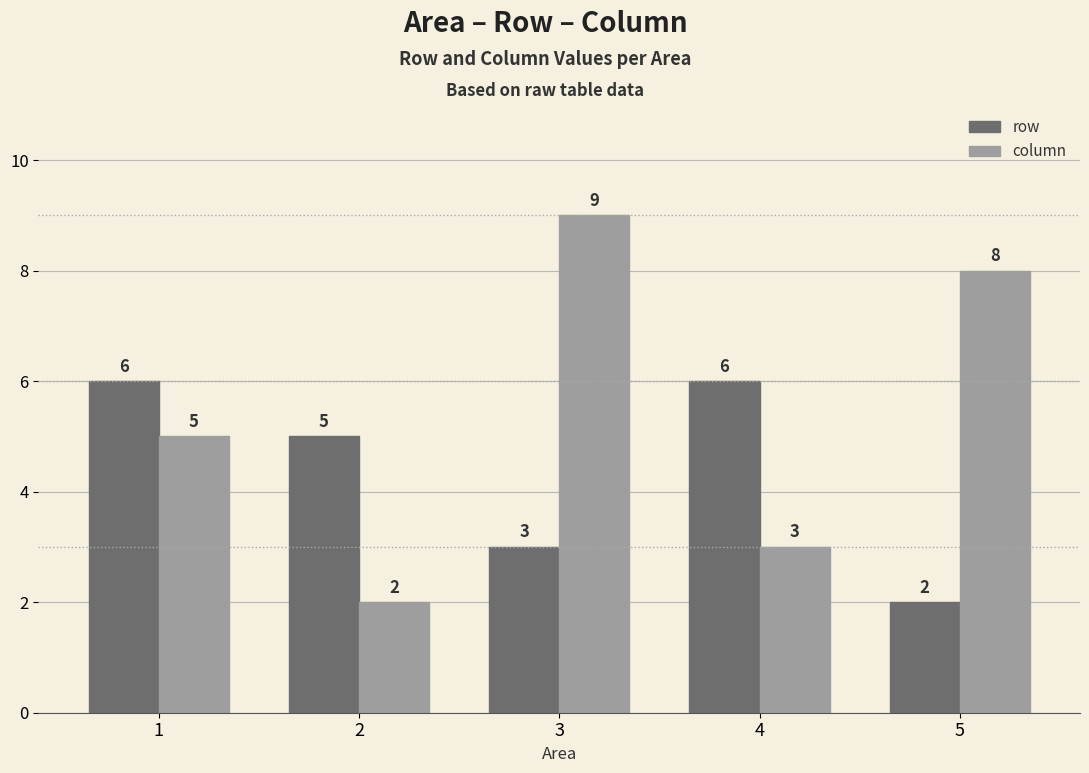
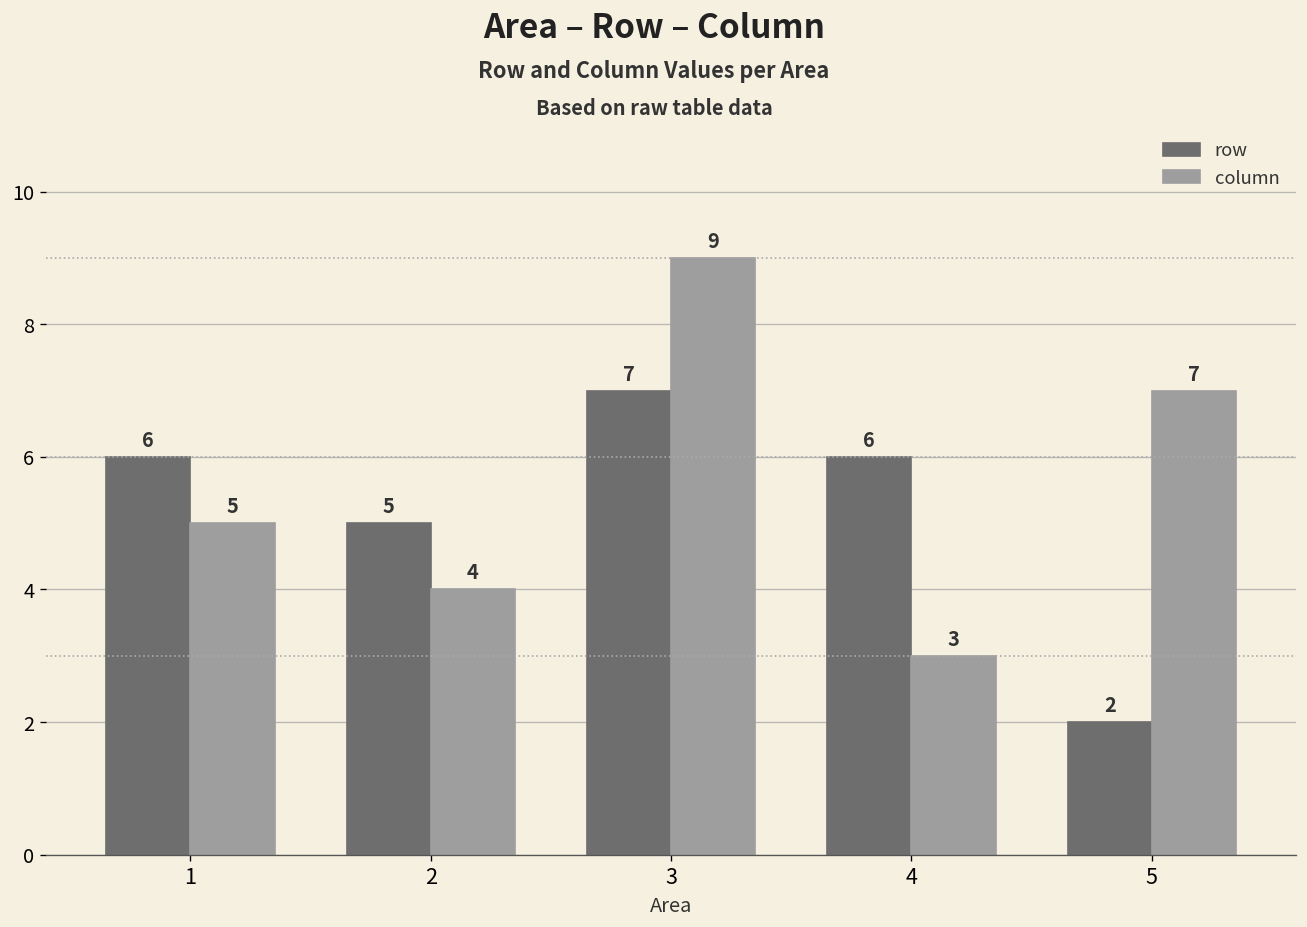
  {
    "row": {
      "1": 6,
      "2": 5,
-     "3": 3,
+     "3": 7,
      "4": 6,
      "5": 2
    },
    "column": {
      "1": 5,
-     "2": 2,
+     "2": 4,
      "3": 9,
      "4": 3,
-     "5": 8
+     "5": 7
    }
  }
